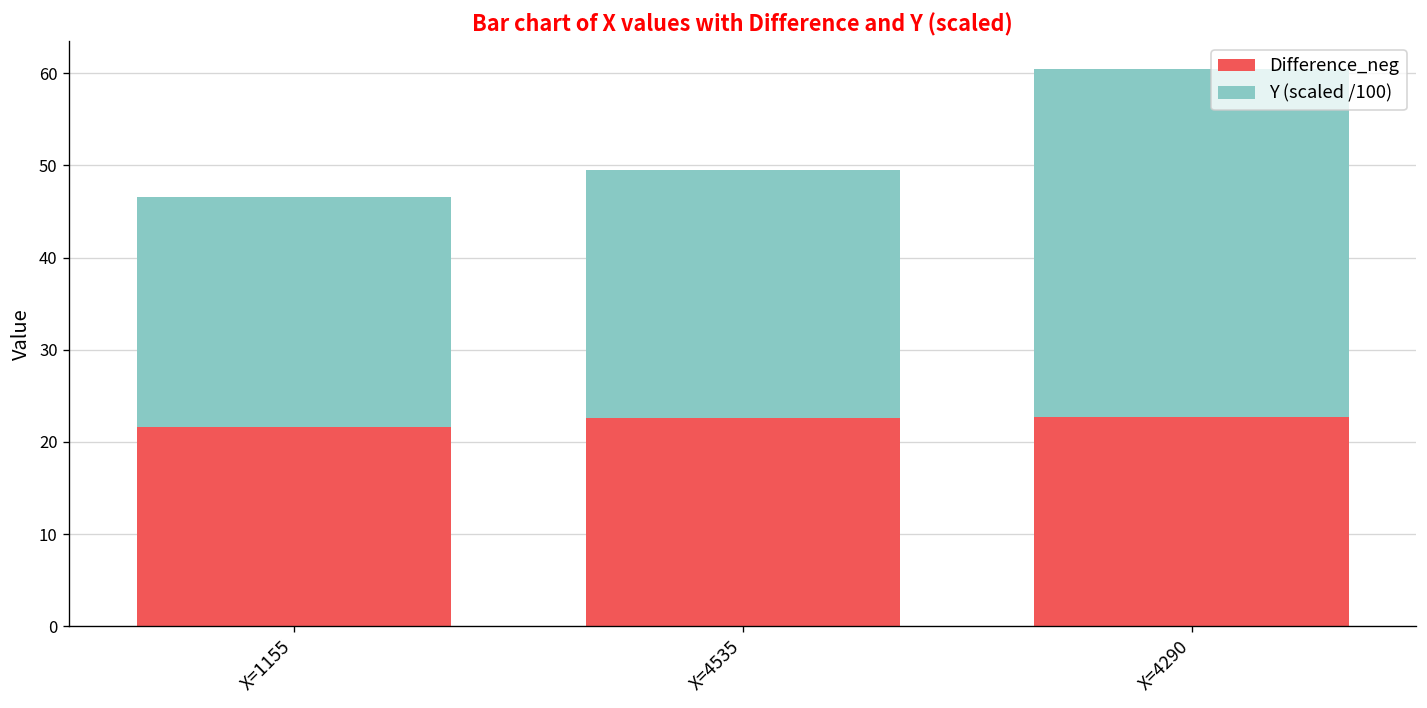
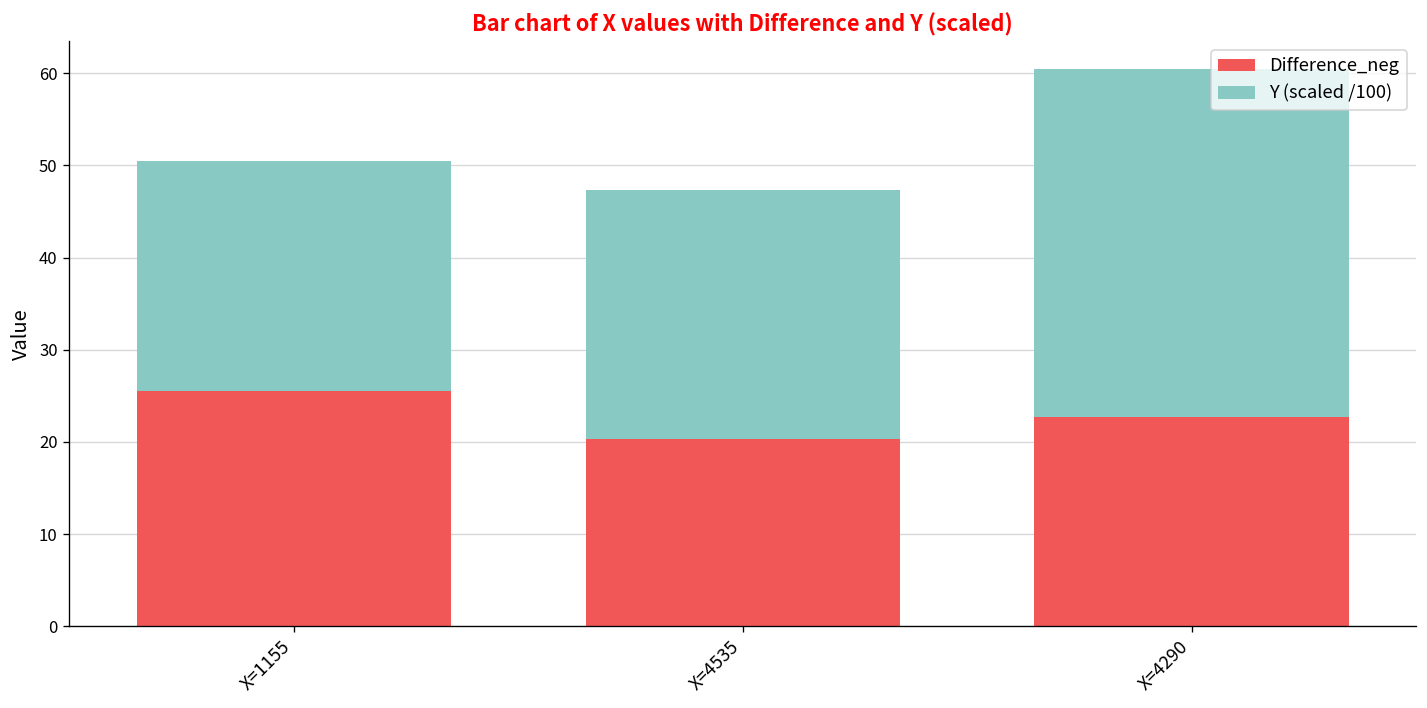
  {
    "Difference_neg": {
-     "X=1155": 22,
-     "X=4535": 23,
+     "X=1155": 26,
+     "X=4535": 20,
      "X=4290": 23
    },
    "Y (scaled /100)": {
      "X=1155": 25,
      "X=4535": 27,
      "X=4290": 38
    }
  }
